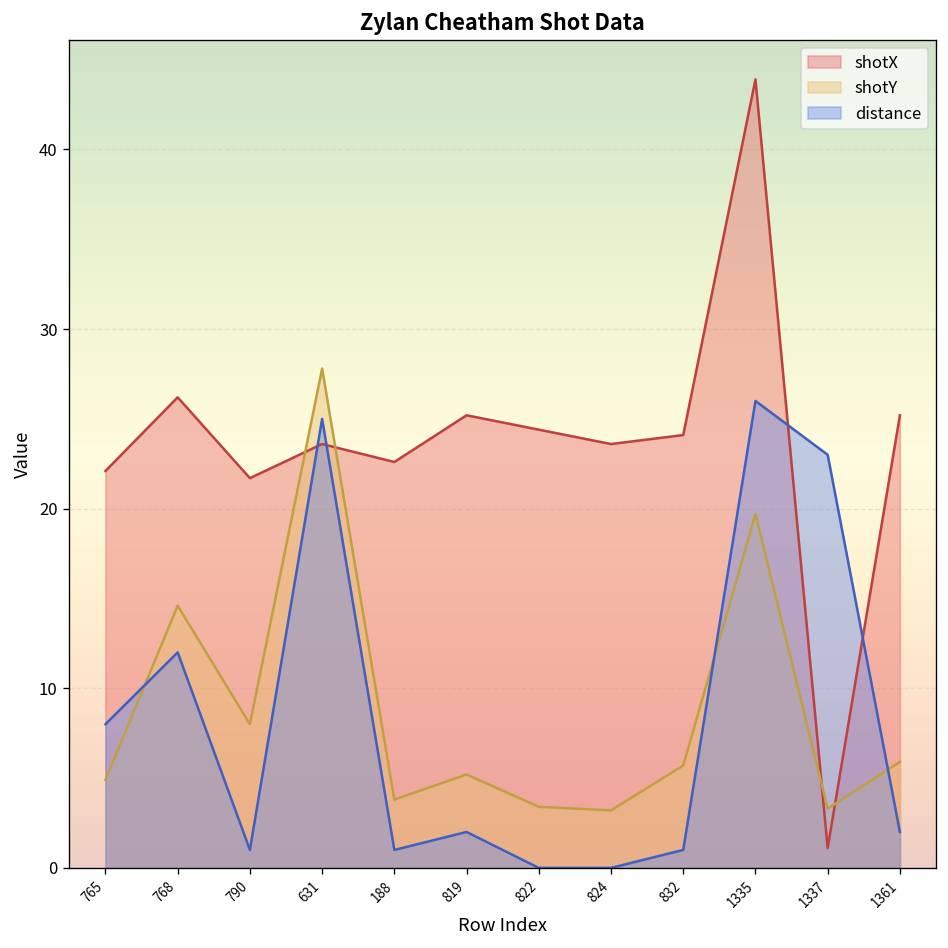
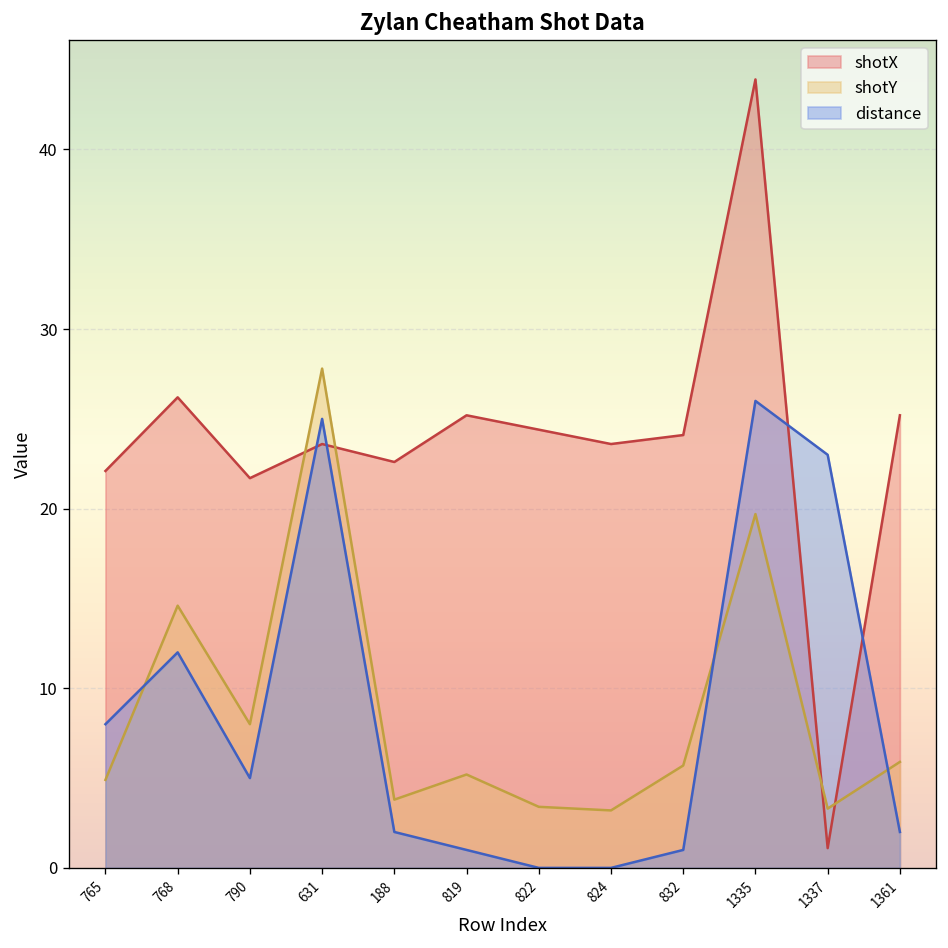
  {
    "distance": {
      "765": 8,
      "768": 12,
-     "790": 1,
+     "790": 5,
      "631": 25,
-     "188": 1,
-     "819": 2,
+     "188": 2,
+     "819": 1,
      "822": 0,
      "824": 0,
      "832": 1,
      "1335": 26,
      "1337": 23,
      "1361": 2
    }
  }
